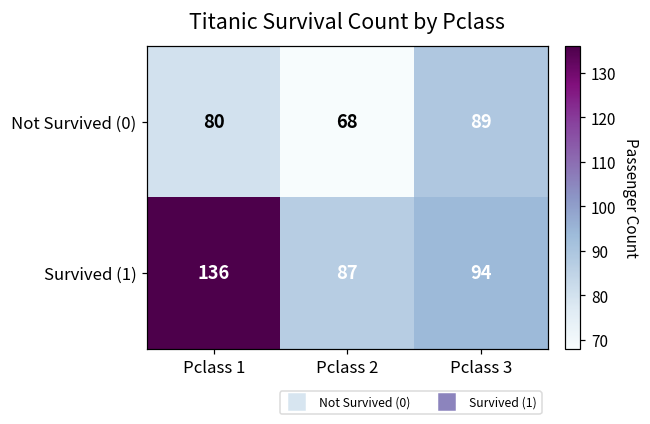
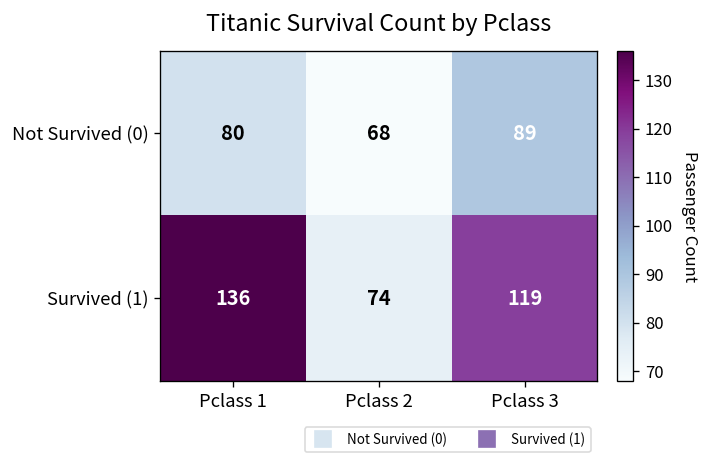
  {
    "Not Survived (0)": {
      "Pclass 1": 80,
      "Pclass 2": 68,
      "Pclass 3": 89
    },
    "Survived (1)": {
      "Pclass 1": 136,
-     "Pclass 2": 87,
-     "Pclass 3": 94
+     "Pclass 2": 74,
+     "Pclass 3": 119
    }
  }
